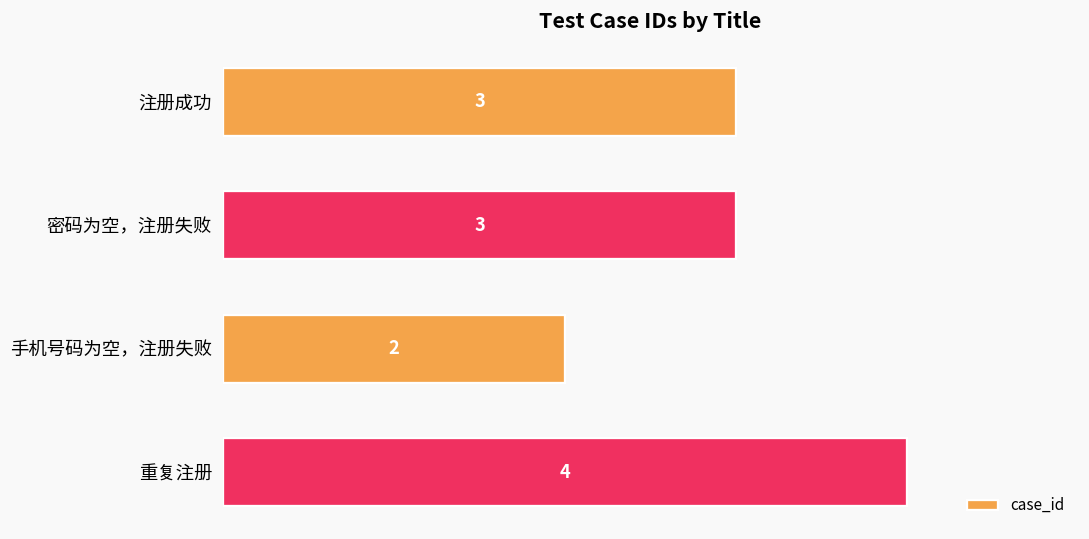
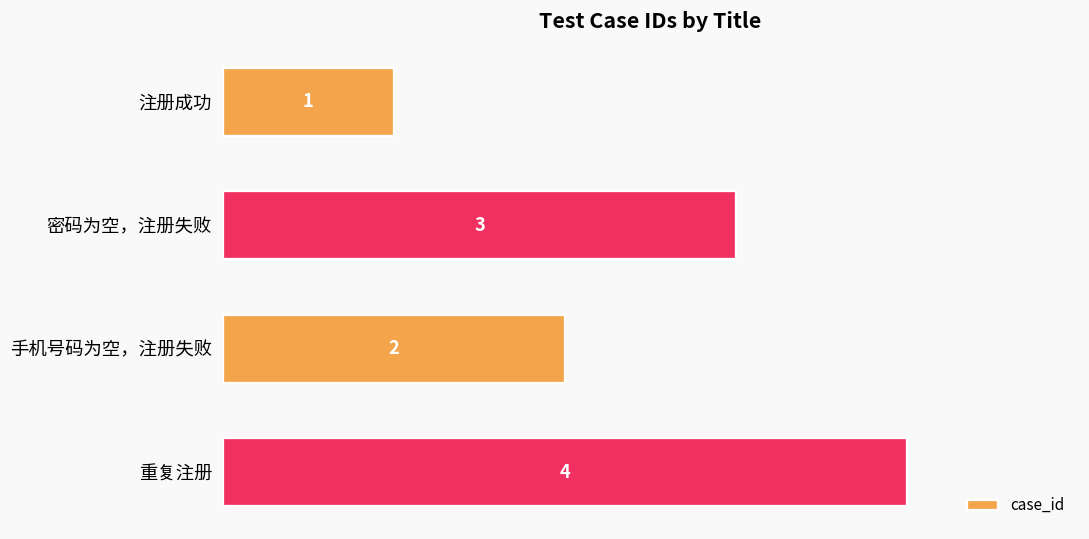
  {
-   "注册成功": 3,
+   "注册成功": 1,
    "密码为空，注册失败": 3,
    "手机号码为空，注册失败": 2,
    "重复注册": 4
  }
